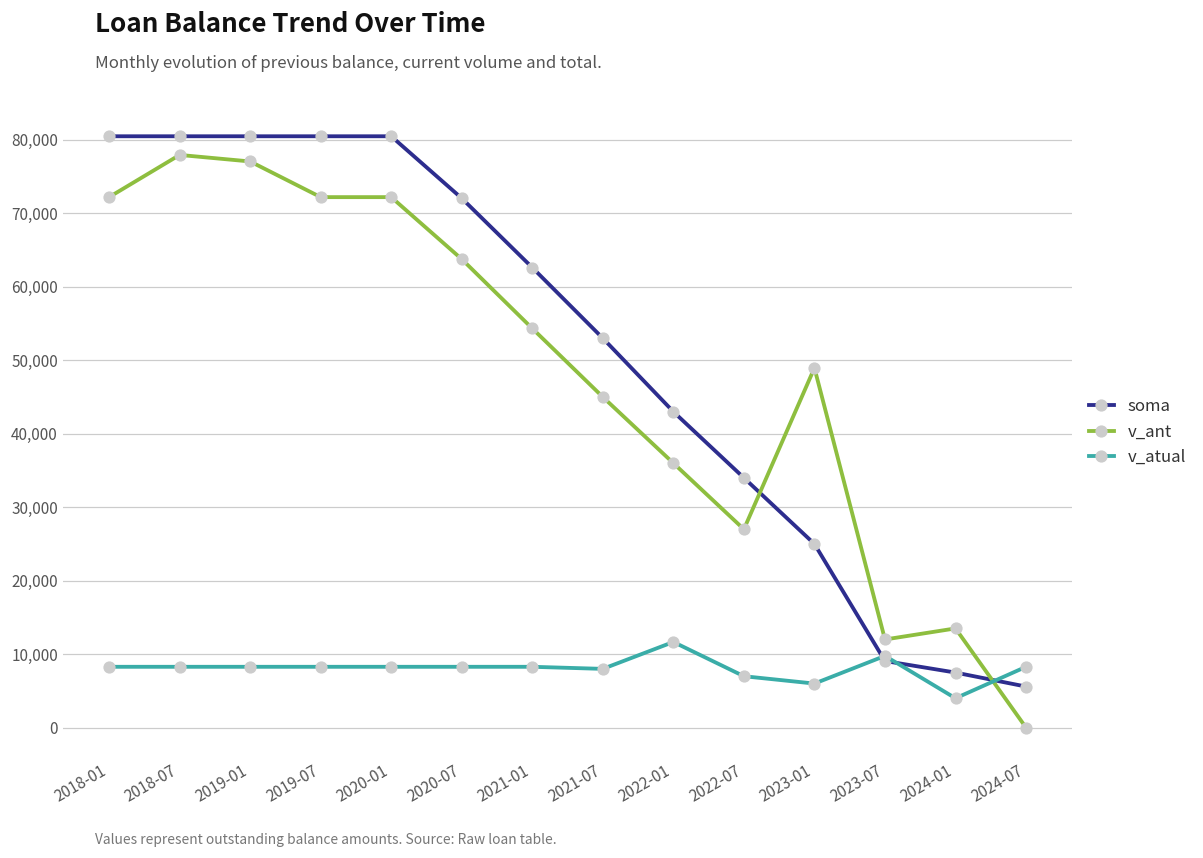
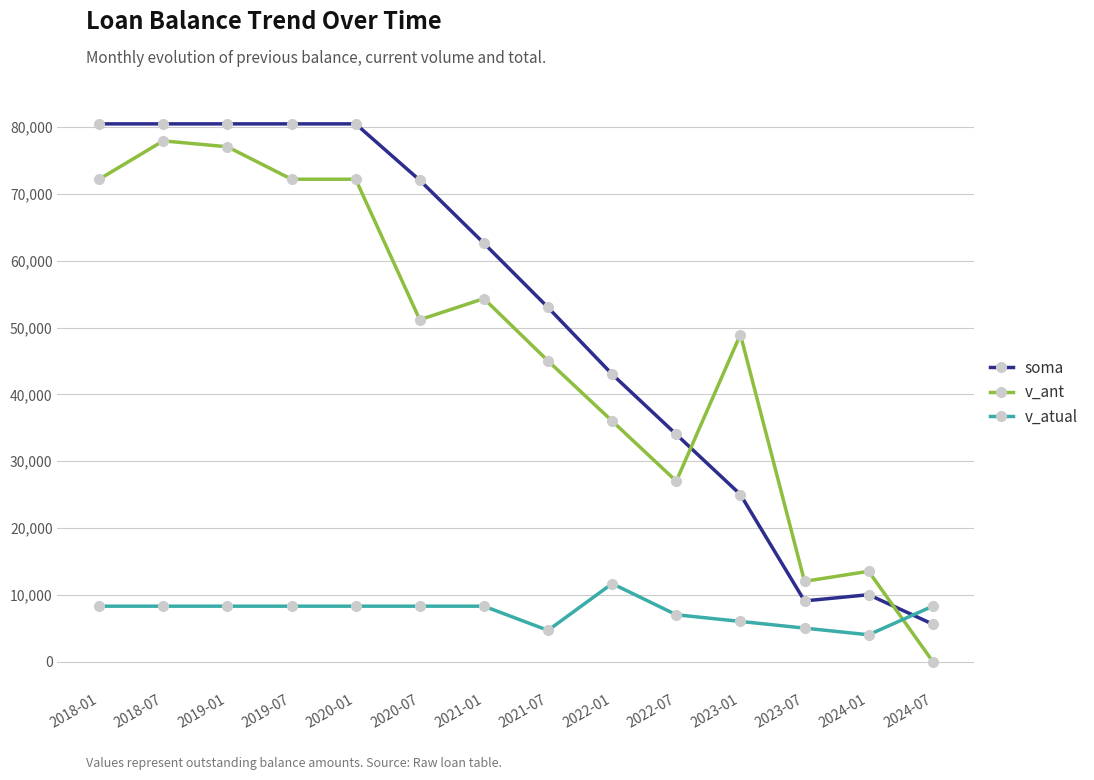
  {
    "soma": {
      "2018-01": "80,000",
      "2018-07": "80,000",
      "2019-01": "80,000",
      "2019-07": "80,000",
      "2020-01": "80,000",
      "2020-07": "72,000",
      "2021-01": "63,000",
      "2021-07": "53,000",
      "2022-01": "43,000",
      "2022-07": "34,000",
      "2023-01": "25,000",
      "2023-07": "9,000",
-     "2024-01": "7,000",
+     "2024-01": "10,000",
      "2024-07": "6,000"
    },
    "v_ant": {
      "2018-01": "72,000",
      "2018-07": "78,000",
      "2019-01": "77,000",
      "2019-07": "72,000",
      "2020-01": "72,000",
-     "2020-07": "64,000",
+     "2020-07": "51,000",
      "2021-01": "54,000",
      "2021-07": "45,000",
      "2022-01": "36,000",
      "2022-07": "27,000",
      "2023-01": "49,000",
      "2023-07": "12,000",
      "2024-01": "14,000",
      "2024-07": "0"
    },
    "v_atual": {
      "2018-01": "8,000",
      "2018-07": "8,000",
      "2019-01": "8,000",
      "2019-07": "8,000",
      "2020-01": "8,000",
      "2020-07": "8,000",
      "2021-01": "8,000",
-     "2021-07": "8,000",
+     "2021-07": "5,000",
      "2022-01": "12,000",
      "2022-07": "7,000",
      "2023-01": "6,000",
-     "2023-07": "10,000",
+     "2023-07": "5,000",
      "2024-01": "4,000",
      "2024-07": "8,000"
    }
  }
